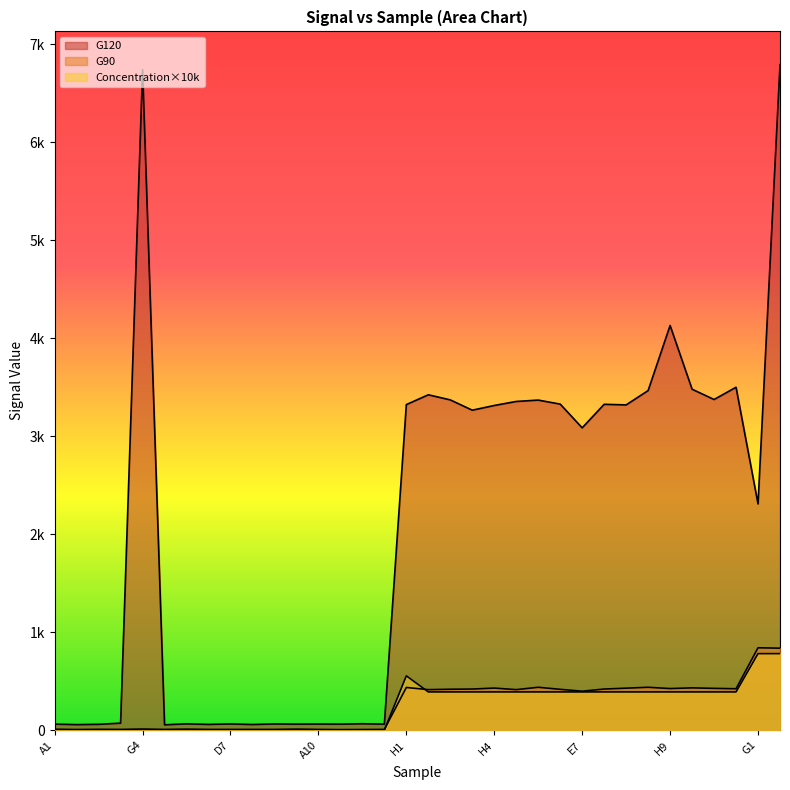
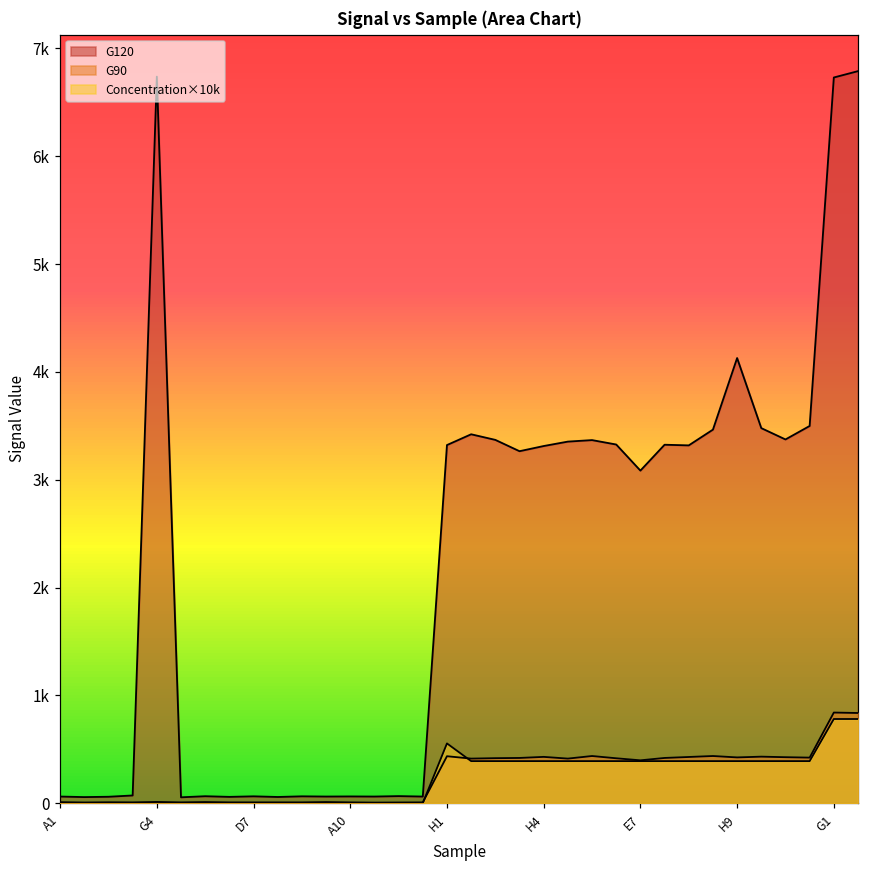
  {
    "G120": {
      "A1": 100,
      "D7": 100,
      "A10": 100,
      "H1": 3300,
      "H4": 3300,
      "E7": 3100,
      "H9": 4100,
-     "G1": 2300
+     "G1": 6700
    },
    "G90": {
      "H1": 400,
      "H4": 400,
      "H9": 400,
      "G1": 800
    },
    "Concentration×10k": {
      "H1": 600,
      "H4": 400,
      "H9": 400,
      "G1": 800
    }
  }
